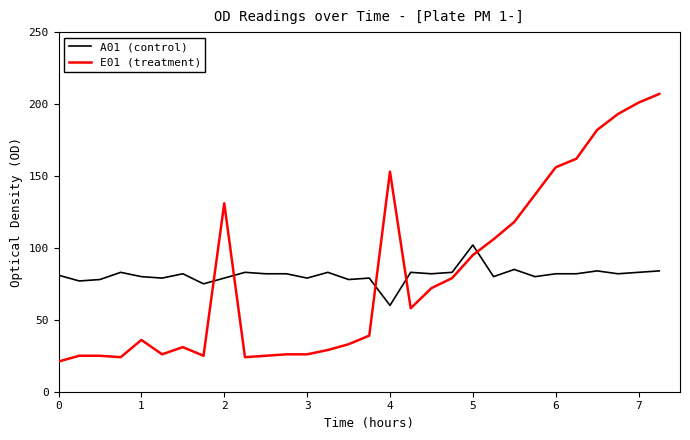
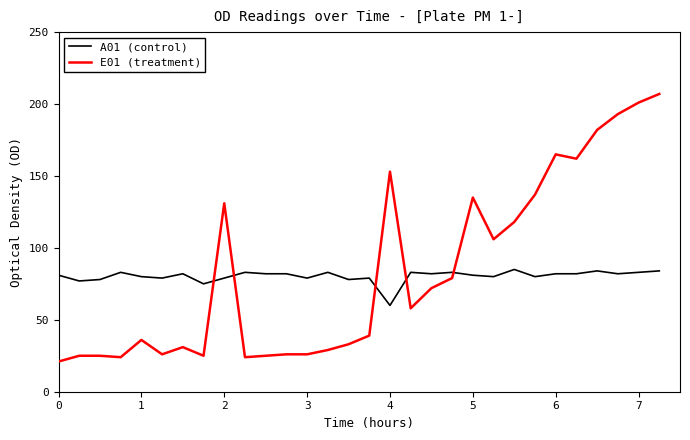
  {
    "A01 (control)": {
      "0": 81,
      "1": 80,
      "2": 79,
      "3": 79,
      "4": 60,
-     "5": 102,
+     "5": 81,
      "6": 82,
      "7": 83
    },
    "E01 (treatment)": {
      "0": 21,
      "1": 36,
      "2": 131,
      "3": 26,
      "4": 153,
-     "5": 95,
-     "6": 156,
+     "5": 135,
+     "6": 165,
      "7": 201
    }
  }
